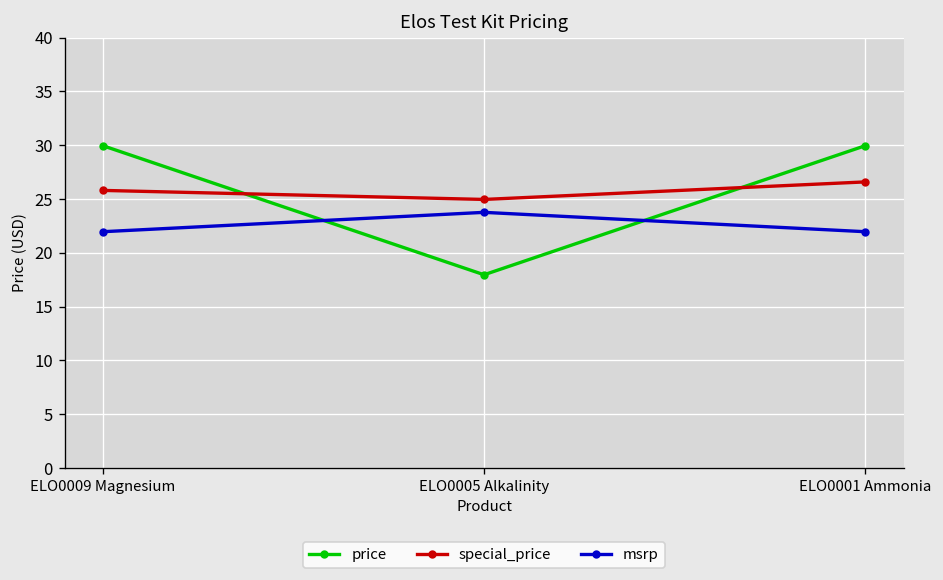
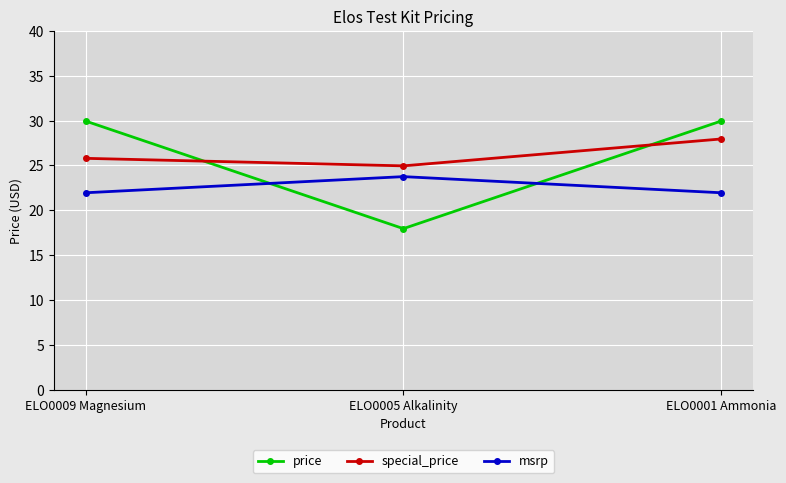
  {
    "price": {
      "ELO0009 Magnesium": 30,
      "ELO0005 Alkalinity": 18,
      "ELO0001 Ammonia": 30
    },
    "special_price": {
      "ELO0009 Magnesium": 26,
      "ELO0005 Alkalinity": 25,
-     "ELO0001 Ammonia": 27
+     "ELO0001 Ammonia": 28
    },
    "msrp": {
      "ELO0009 Magnesium": 22,
      "ELO0005 Alkalinity": 24,
      "ELO0001 Ammonia": 22
    }
  }
